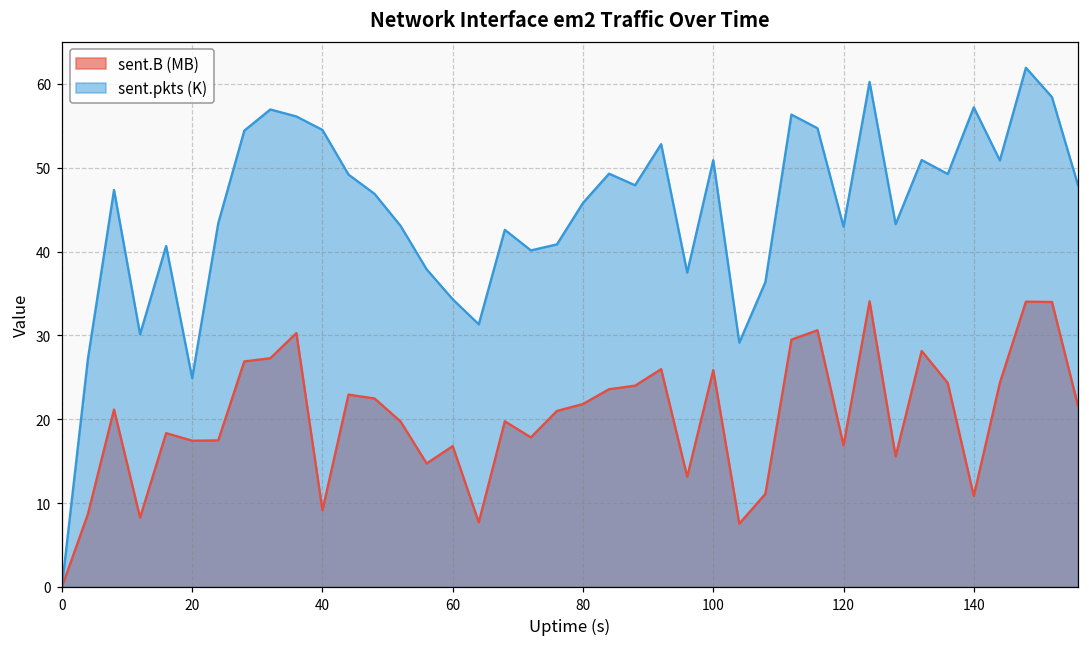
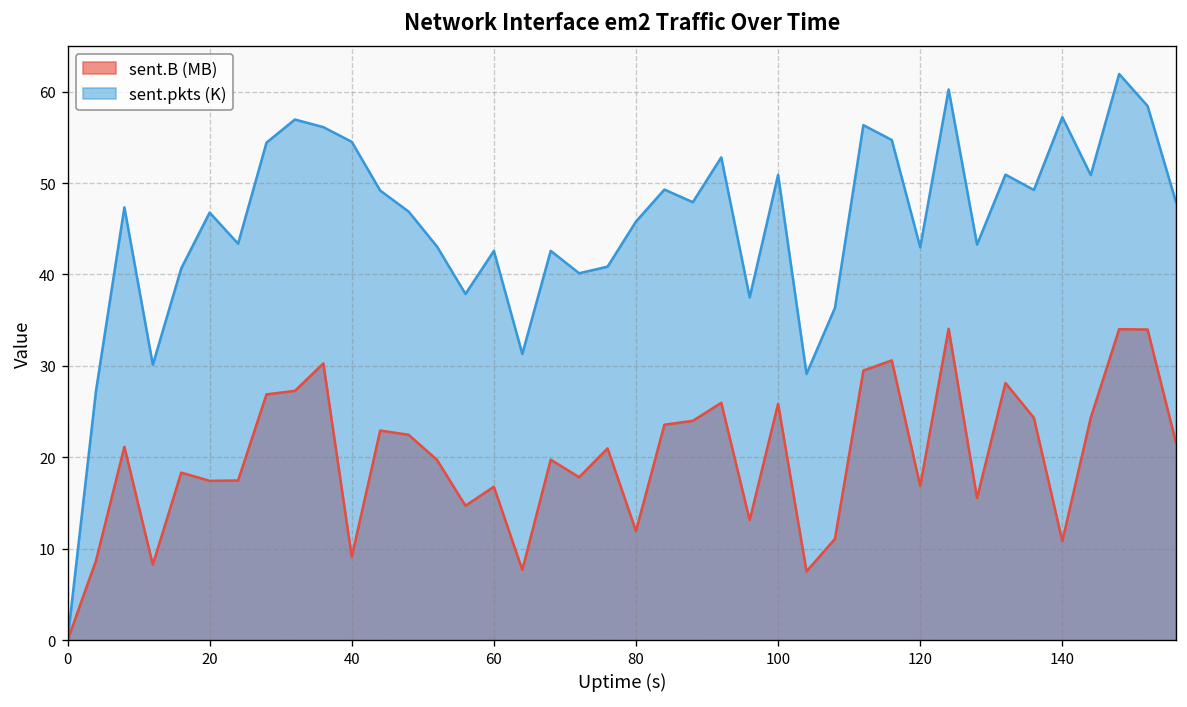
  {
    "sent.B (MB)": {
      "20": 17,
      "40": 9,
      "60": 17,
-     "80": 22,
+     "80": 12,
      "100": 26,
      "120": 17,
      "140": 11
    },
    "sent.pkts (K)": {
-     "20": 25,
+     "20": 47,
      "40": 55,
-     "60": 34,
+     "60": 43,
      "80": 46,
      "100": 51,
      "120": 43,
      "140": 57
    }
  }
